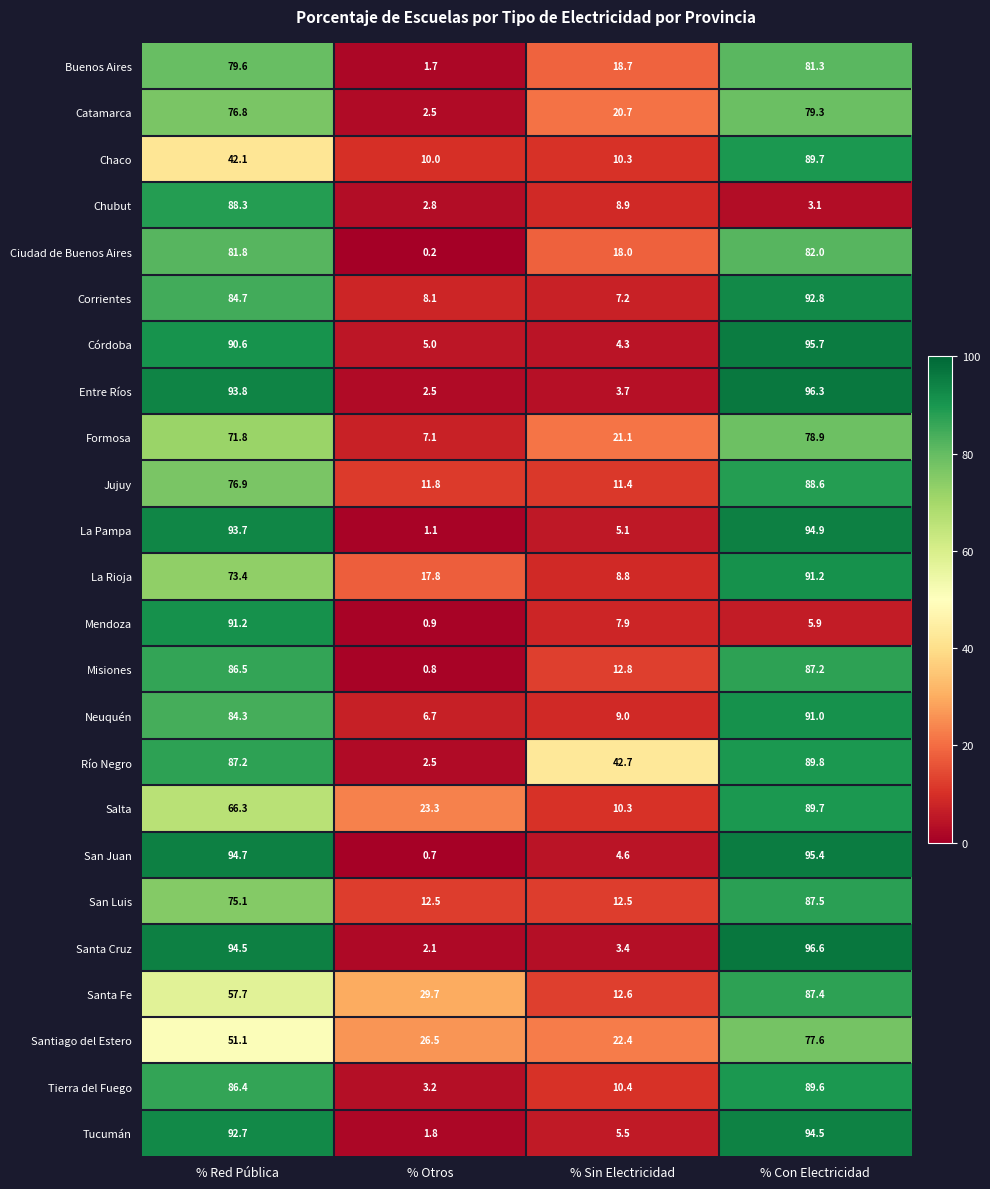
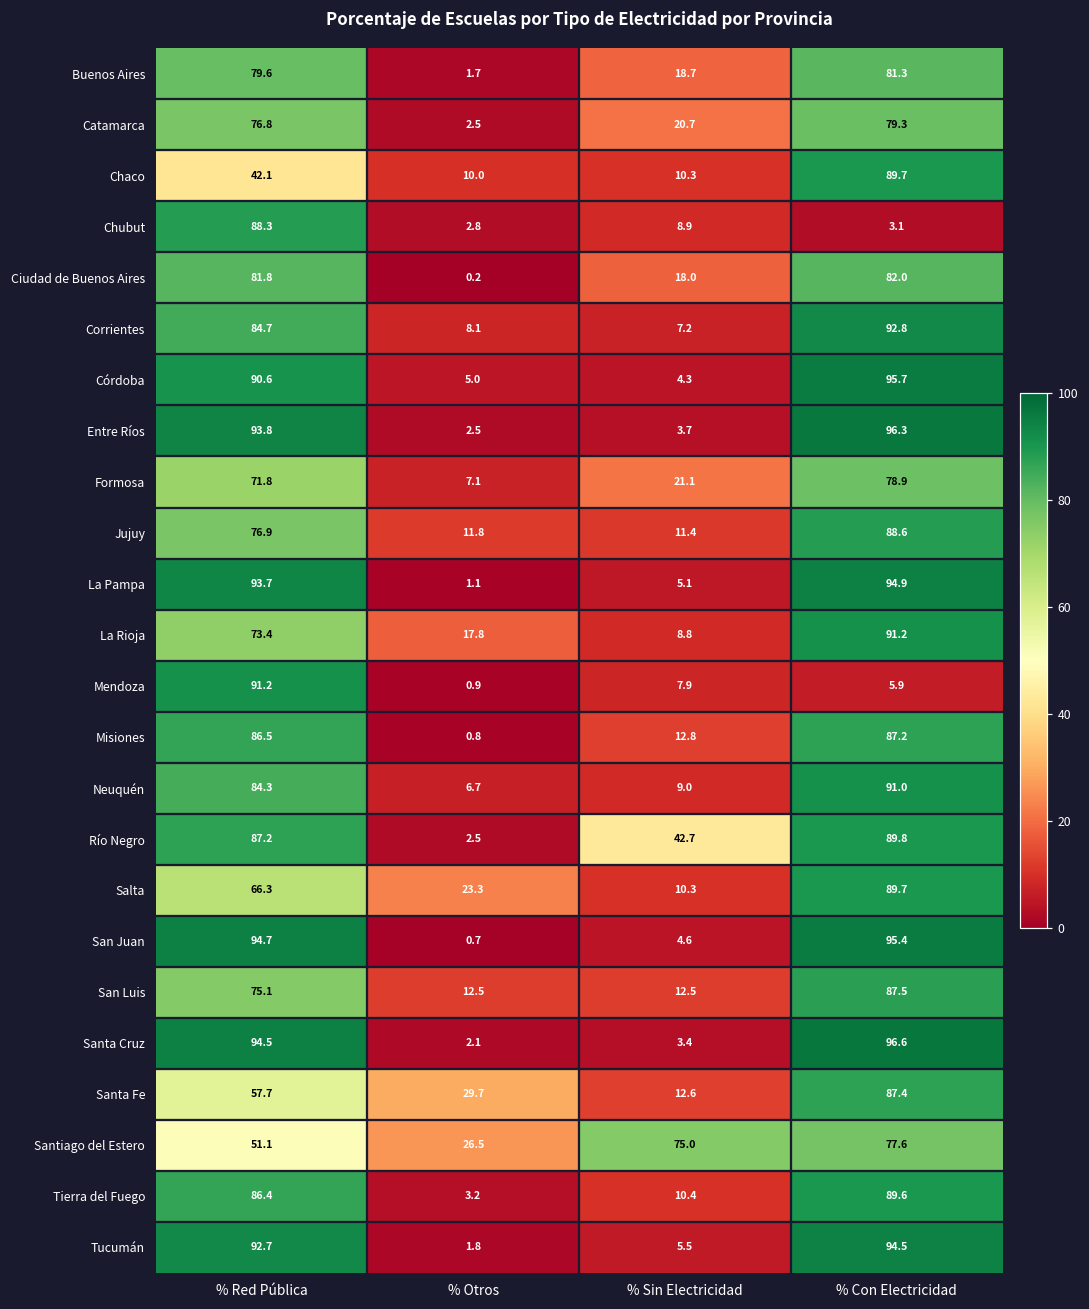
  {
    "Buenos Aires": {
      "% Red Pública": 79.6,
      "% Otros": 1.7,
      "% Sin Electricidad": 18.7,
      "% Con Electricidad": 81.3
    },
    "Catamarca": {
      "% Red Pública": 76.8,
      "% Otros": 2.5,
      "% Sin Electricidad": 20.7,
      "% Con Electricidad": 79.3
    },
    "Chaco": {
      "% Red Pública": 42.1,
      "% Otros": 10.0,
      "% Sin Electricidad": 10.3,
      "% Con Electricidad": 89.7
    },
    "Chubut": {
      "% Red Pública": 88.3,
      "% Otros": 2.8,
      "% Sin Electricidad": 8.9,
      "% Con Electricidad": 3.1
    },
    "Ciudad de Buenos Aires": {
      "% Red Pública": 81.8,
      "% Otros": 0.2,
      "% Sin Electricidad": 18.0,
      "% Con Electricidad": 82.0
    },
    "Corrientes": {
      "% Red Pública": 84.7,
      "% Otros": 8.1,
      "% Sin Electricidad": 7.2,
      "% Con Electricidad": 92.8
    },
    "Córdoba": {
      "% Red Pública": 90.6,
      "% Otros": 5.0,
      "% Sin Electricidad": 4.3,
      "% Con Electricidad": 95.7
    },
    "Entre Ríos": {
      "% Red Pública": 93.8,
      "% Otros": 2.5,
      "% Sin Electricidad": 3.7,
      "% Con Electricidad": 96.3
    },
    "Formosa": {
      "% Red Pública": 71.8,
      "% Otros": 7.1,
      "% Sin Electricidad": 21.1,
      "% Con Electricidad": 78.9
    },
    "Jujuy": {
      "% Red Pública": 76.9,
      "% Otros": 11.8,
      "% Sin Electricidad": 11.4,
      "% Con Electricidad": 88.6
    },
    "La Pampa": {
      "% Red Pública": 93.7,
      "% Otros": 1.1,
      "% Sin Electricidad": 5.1,
      "% Con Electricidad": 94.9
    },
    "La Rioja": {
      "% Red Pública": 73.4,
      "% Otros": 17.8,
      "% Sin Electricidad": 8.8,
      "% Con Electricidad": 91.2
    },
    "Mendoza": {
      "% Red Pública": 91.2,
      "% Otros": 0.9,
      "% Sin Electricidad": 7.9,
      "% Con Electricidad": 5.9
    },
    "Misiones": {
      "% Red Pública": 86.5,
      "% Otros": 0.8,
      "% Sin Electricidad": 12.8,
      "% Con Electricidad": 87.2
    },
    "Neuquén": {
      "% Red Pública": 84.3,
      "% Otros": 6.7,
      "% Sin Electricidad": 9.0,
      "% Con Electricidad": 91.0
    },
    "Río Negro": {
      "% Red Pública": 87.2,
      "% Otros": 2.5,
      "% Sin Electricidad": 42.7,
      "% Con Electricidad": 89.8
    },
    "Salta": {
      "% Red Pública": 66.3,
      "% Otros": 23.3,
      "% Sin Electricidad": 10.3,
      "% Con Electricidad": 89.7
    },
    "San Juan": {
      "% Red Pública": 94.7,
      "% Otros": 0.7,
      "% Sin Electricidad": 4.6,
      "% Con Electricidad": 95.4
    },
    "San Luis": {
      "% Red Pública": 75.1,
      "% Otros": 12.5,
      "% Sin Electricidad": 12.5,
      "% Con Electricidad": 87.5
    },
    "Santa Cruz": {
      "% Red Pública": 94.5,
      "% Otros": 2.1,
      "% Sin Electricidad": 3.4,
      "% Con Electricidad": 96.6
    },
    "Santa Fe": {
      "% Red Pública": 57.7,
      "% Otros": 29.7,
      "% Sin Electricidad": 12.6,
      "% Con Electricidad": 87.4
    },
    "Santiago del Estero": {
      "% Red Pública": 51.1,
      "% Otros": 26.5,
-     "% Sin Electricidad": 22.4,
+     "% Sin Electricidad": 75.0,
      "% Con Electricidad": 77.6
    },
    "Tierra del Fuego": {
      "% Red Pública": 86.4,
      "% Otros": 3.2,
      "% Sin Electricidad": 10.4,
      "% Con Electricidad": 89.6
    },
    "Tucumán": {
      "% Red Pública": 92.7,
      "% Otros": 1.8,
      "% Sin Electricidad": 5.5,
      "% Con Electricidad": 94.5
    }
  }
